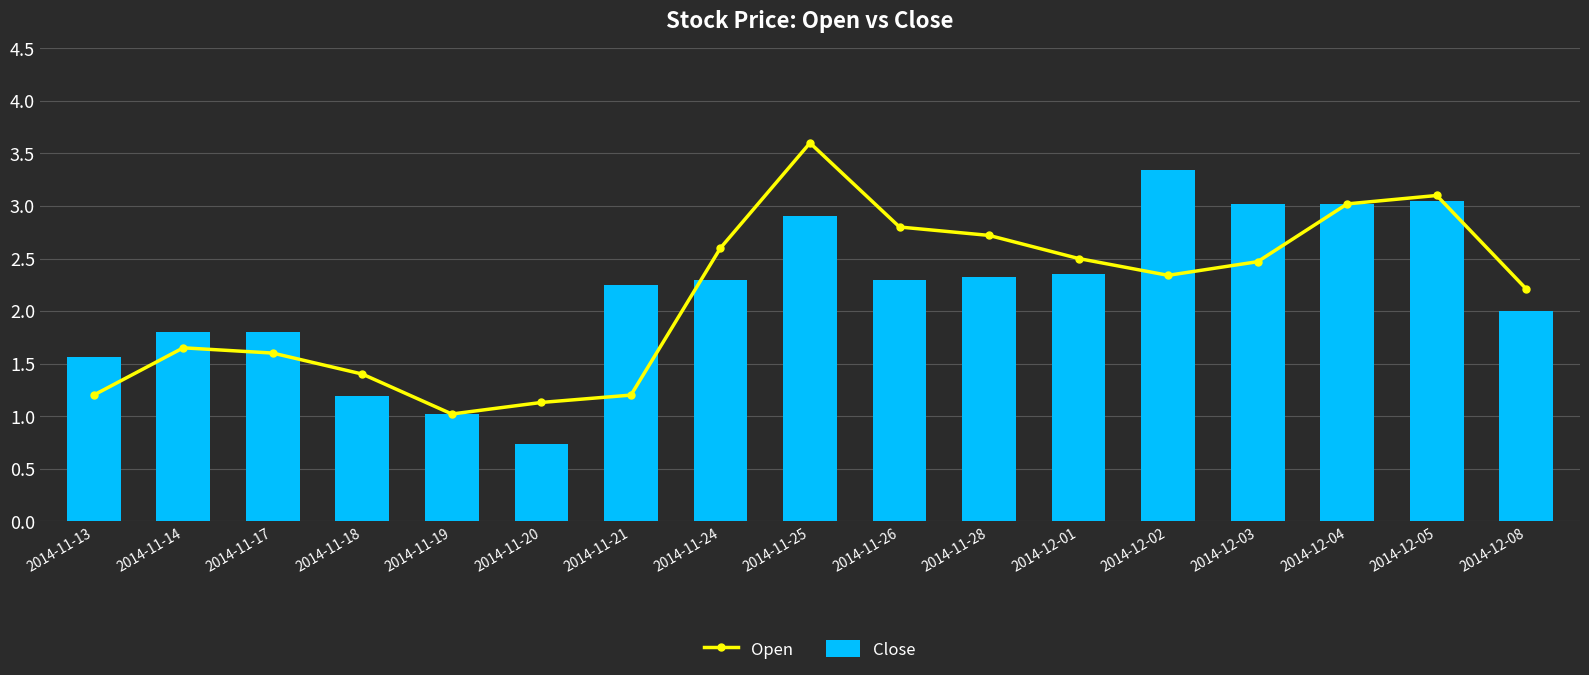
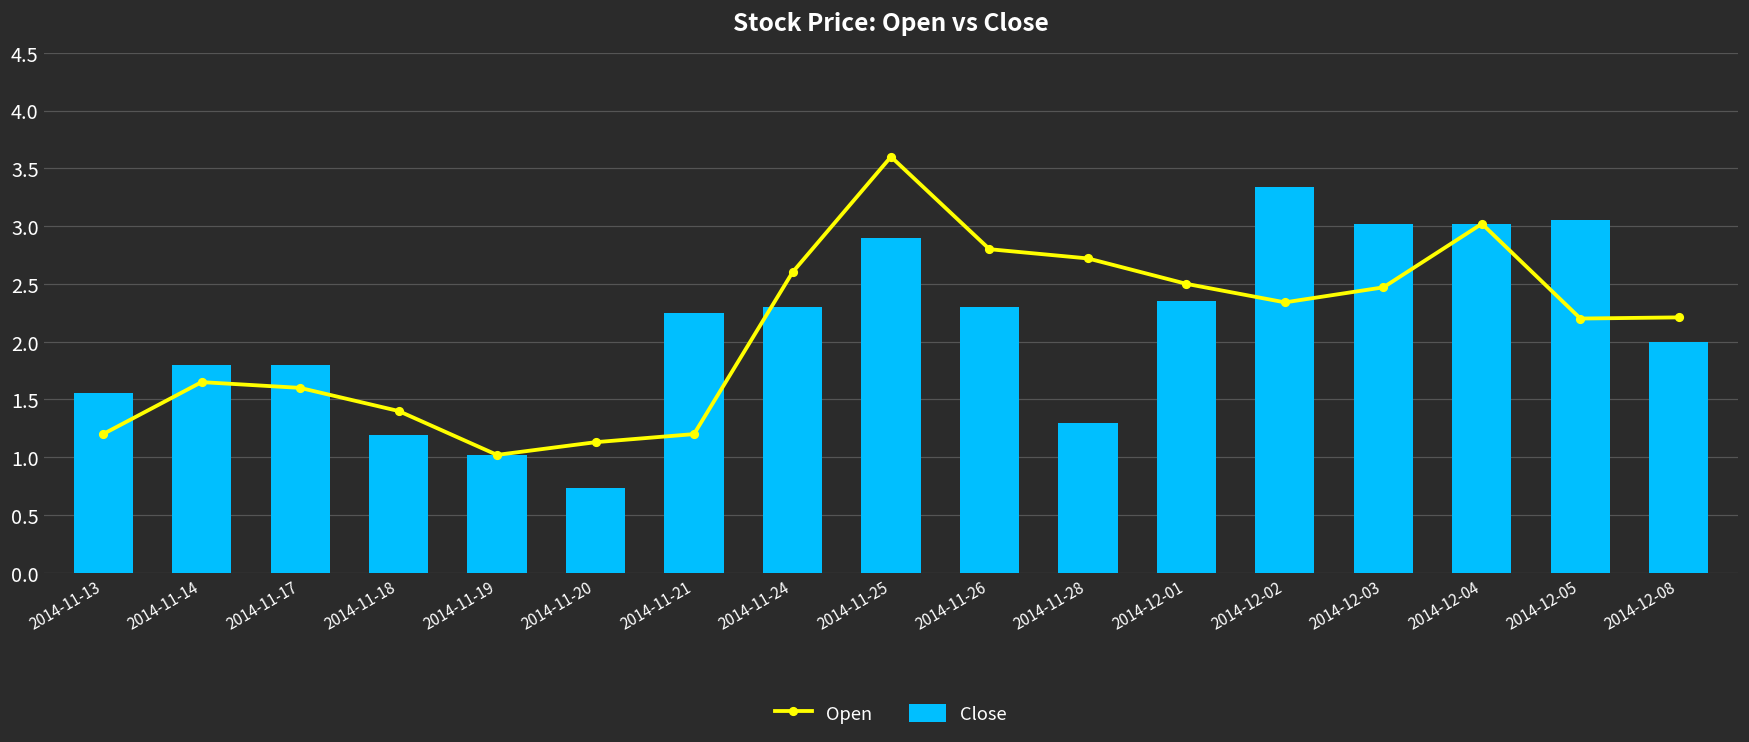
  {
    "Open": {
      "2014-11-13": 1.2,
      "2014-11-14": 1.65,
      "2014-11-17": 1.6,
      "2014-11-18": 1.4,
      "2014-11-19": 1.0,
      "2014-11-20": 1.13,
      "2014-11-21": 1.2,
      "2014-11-24": 2.6,
      "2014-11-25": 3.6,
      "2014-11-26": 2.8,
      "2014-11-28": 2.7,
      "2014-12-01": 2.5,
      "2014-12-02": 2.34,
      "2014-12-03": 2.47,
      "2014-12-04": 3.0,
-     "2014-12-05": 3.1,
+     "2014-12-05": 2.2,
      "2014-12-08": 2.2
    },
    "Close": {
      "2014-11-13": 1.56,
      "2014-11-14": 1.80,
      "2014-11-17": 1.80,
      "2014-11-18": 1.19,
      "2014-11-19": 1.02,
      "2014-11-20": 0.73,
      "2014-11-21": 2.25,
      "2014-11-24": 2.30,
      "2014-11-25": 2.90,
      "2014-11-26": 2.30,
-     "2014-11-28": 2.32,
+     "2014-11-28": 1.30,
      "2014-12-01": 2.35,
      "2014-12-02": 3.34,
      "2014-12-03": 3.02,
      "2014-12-04": 3.02,
      "2014-12-05": 3.05,
      "2014-12-08": 2.00
    }
  }
